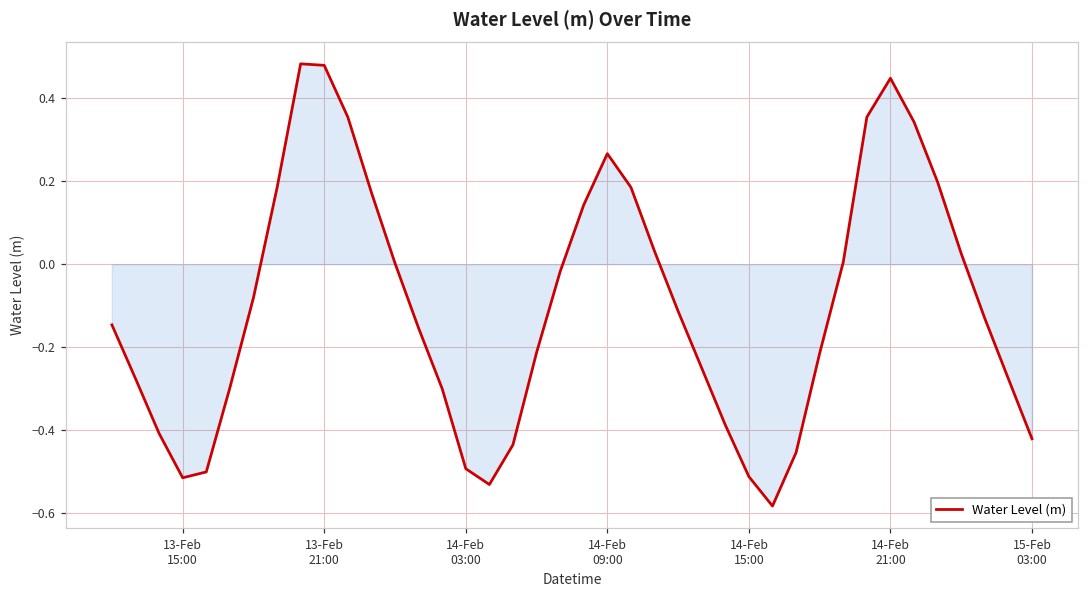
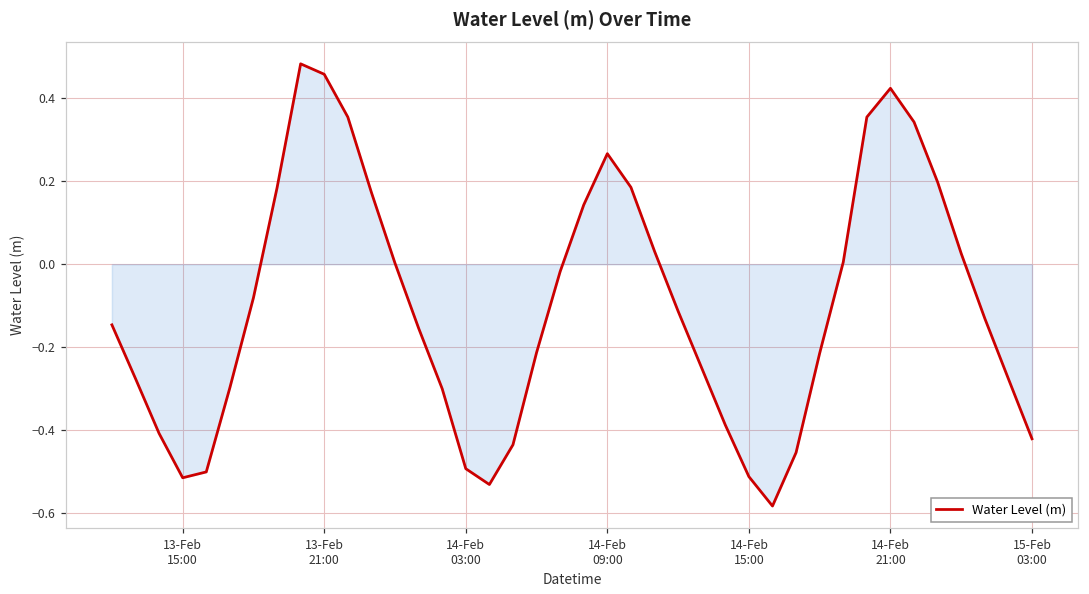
  {
    "Water Level (m)": {
      "13-Feb 15:00": -0.51,
-     "13-Feb 21:00": 0.48,
+     "13-Feb 21:00": 0.46,
      "14-Feb 03:00": -0.49,
      "14-Feb 15:00": -0.51,
-     "14-Feb 21:00": 0.45,
+     "14-Feb 21:00": 0.42,
      "15-Feb 03:00": -0.42
    }
  }
